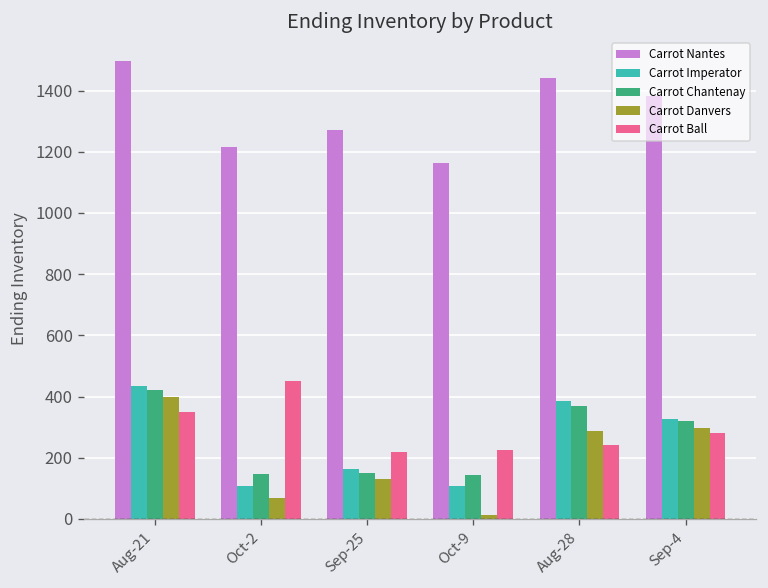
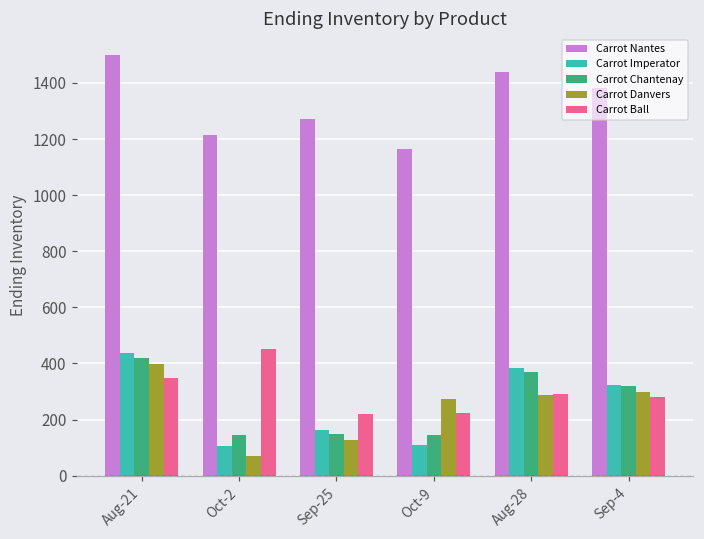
  {
    "Carrot Nantes": {
      "Aug-21": 1500,
      "Oct-2": 1210,
      "Sep-25": 1270,
      "Oct-9": 1160,
      "Aug-28": 1440
    },
    "Carrot Danvers": {
      "Aug-21": 400,
      "Oct-2": 70,
      "Sep-25": 130,
-     "Oct-9": 10,
+     "Oct-9": 270,
      "Aug-28": 290,
      "Sep-4": 300
    },
    "Carrot Ball": {
      "Aug-21": 350,
      "Oct-2": 450,
      "Sep-25": 220,
      "Oct-9": 230,
-     "Aug-28": 240,
+     "Aug-28": 290,
      "Sep-4": 280
    }
  }
